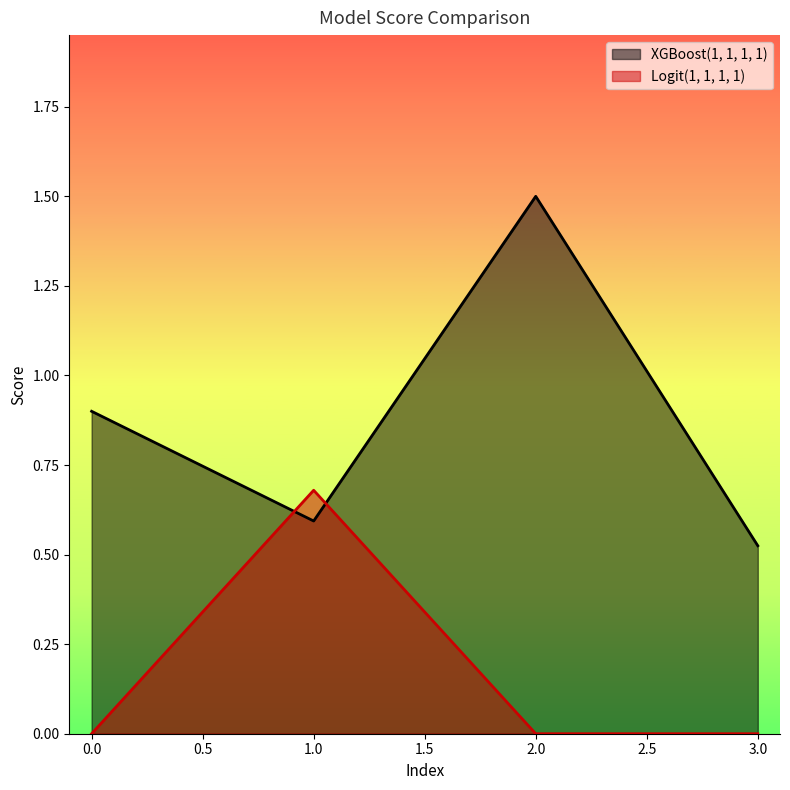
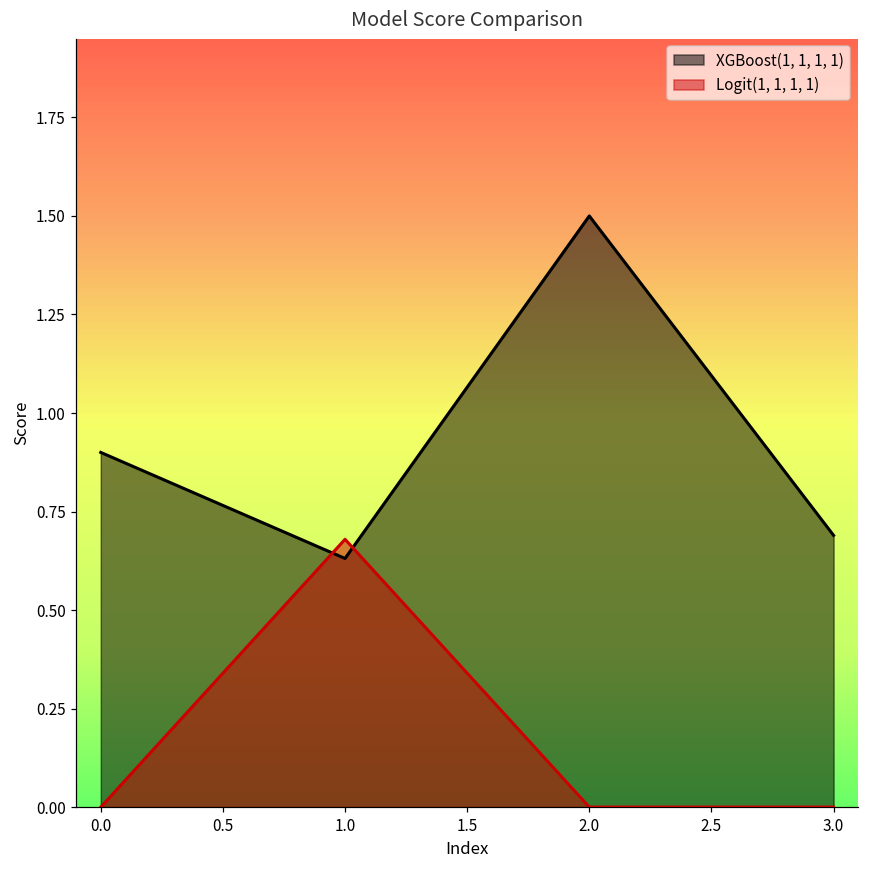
  {
    "XGBoost(1, 1, 1, 1)": {
      "0.0": 0.90,
-     "1.0": 0.59,
+     "1.0": 0.63,
      "2.0": 1.50,
-     "3.0": 0.52
+     "3.0": 0.69
    },
    "Logit(1, 1, 1, 1)": {
      "0.0": 0.00,
      "1.0": 0.68,
      "2.0": 0.00,
      "3.0": 0.00
    }
  }
